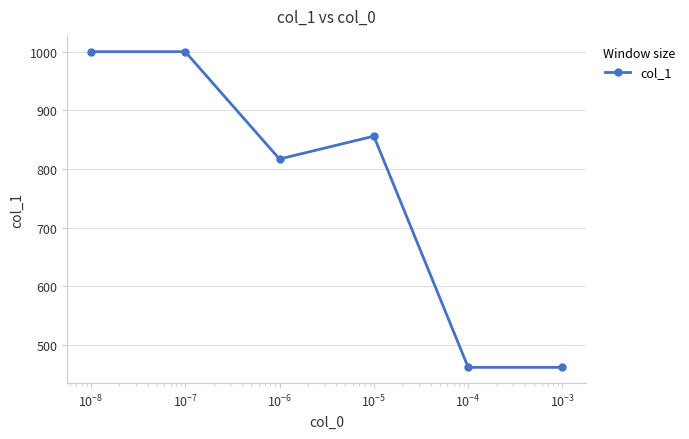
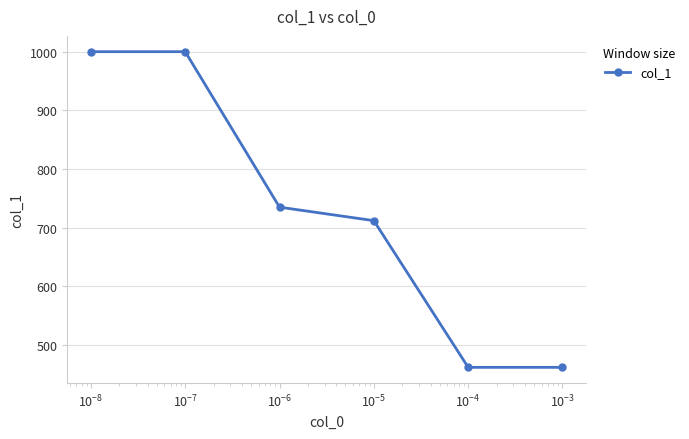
  {
    "10^-8": 1000,
    "10^-7": 1000,
-   "10^-6": 820,
-   "10^-5": 860,
+   "10^-6": 740,
+   "10^-5": 710,
    "10^-4": 460,
    "10^-3": 460
  }
